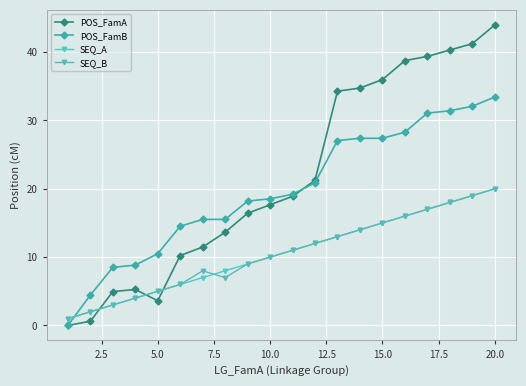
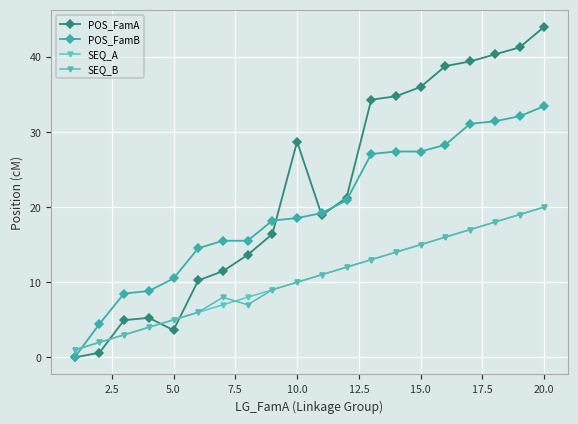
  {
    "POS_FamA": {
      "5.0": 4,
-     "10.0": 18,
+     "10.0": 29,
      "15.0": 36,
      "20.0": 44
    }
  }
